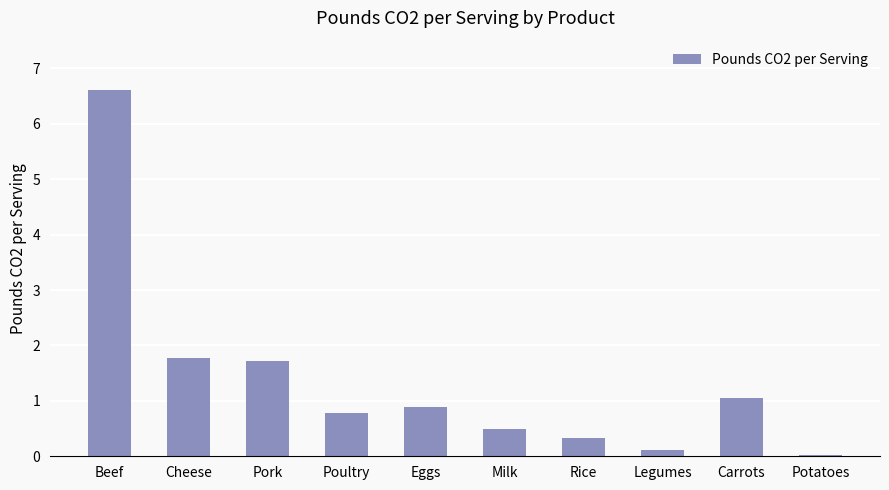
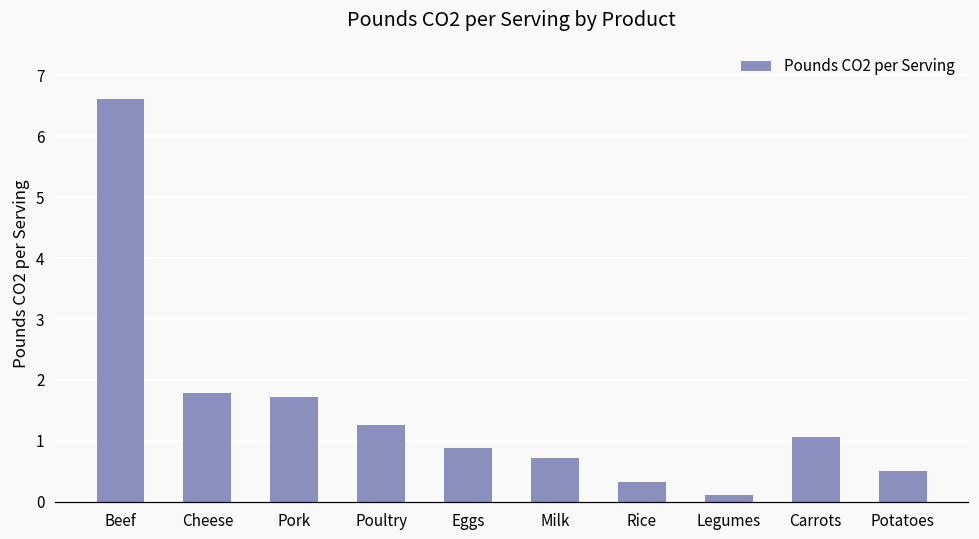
  {
    "Beef": 6.6,
    "Cheese": 1.8,
    "Pork": 1.7,
-   "Poultry": 0.8,
+   "Poultry": 1.3,
    "Eggs": 0.9,
-   "Milk": 0.5,
+   "Milk": 0.7,
    "Rice": 0.3,
    "Legumes": 0.1,
    "Carrots": 1.1,
-   "Potatoes": 0.0
+   "Potatoes": 0.5
  }
